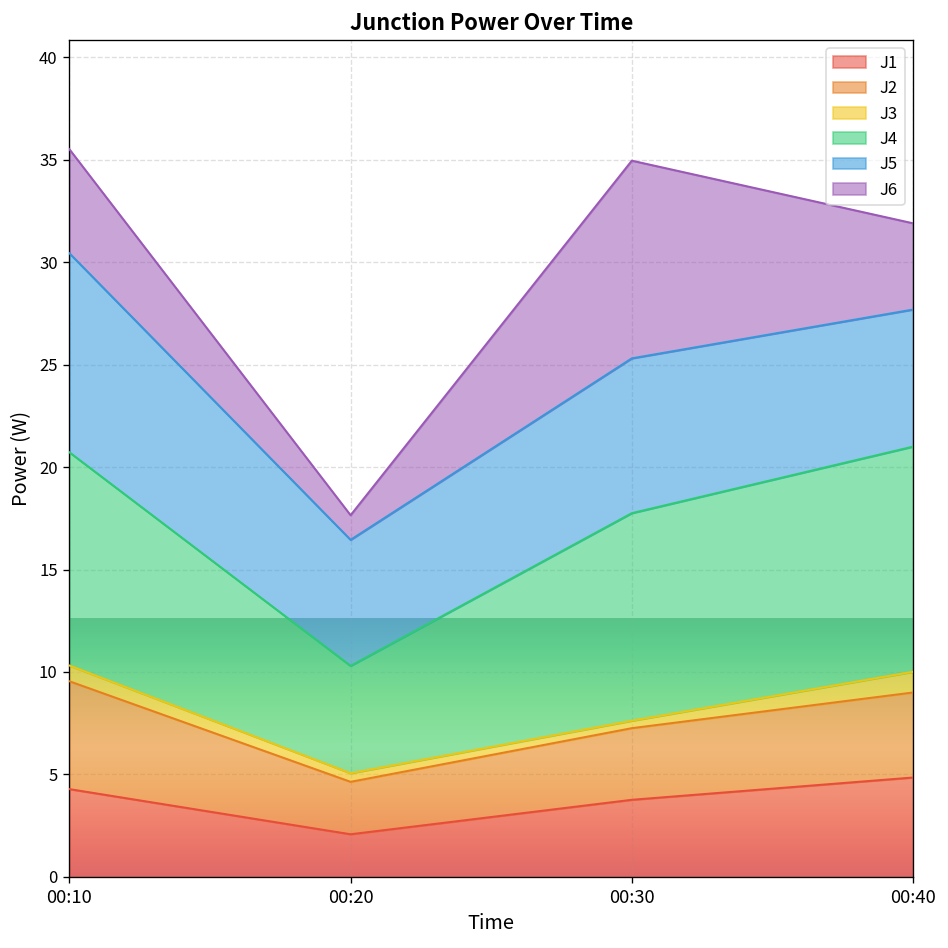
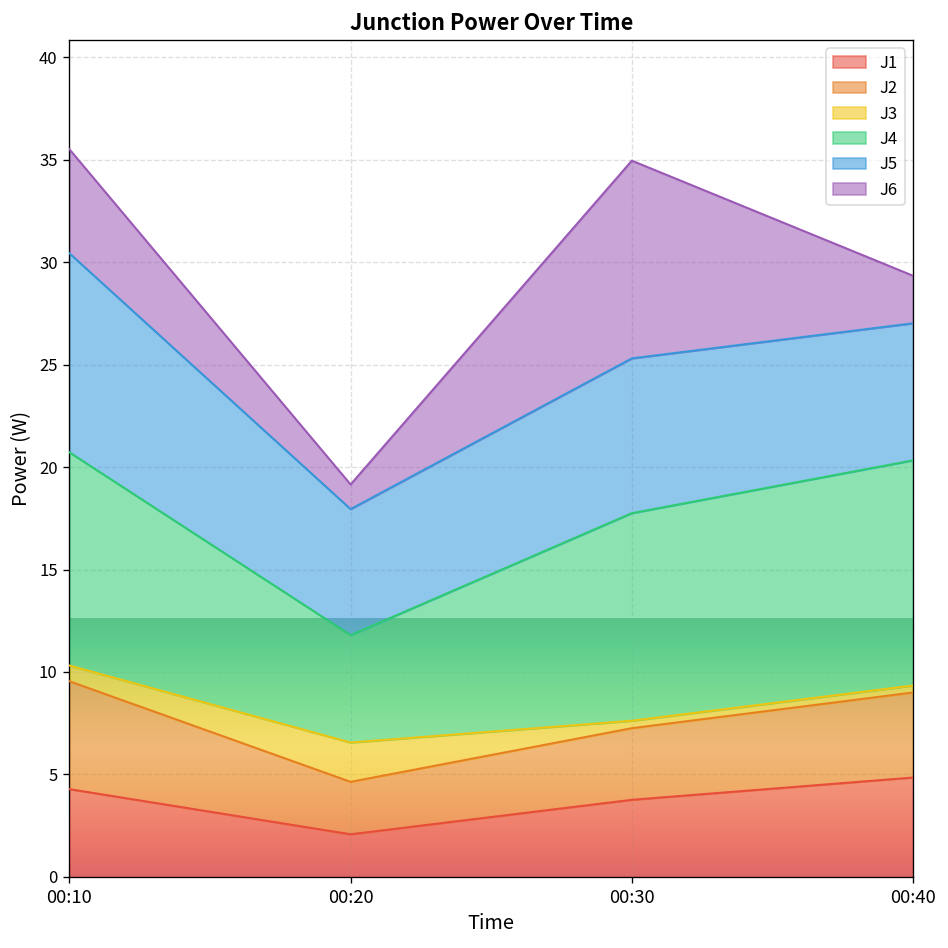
  {
    "J3": {
      "00:10": 0.8,
-     "00:20": 0.4,
+     "00:20": 1.9,
      "00:30": 0.4,
-     "00:40": 1.0
+     "00:40": 0.3
    },
    "J4": {
      "00:10": 10.4,
      "00:20": 5.2,
      "00:30": 10.1,
      "00:40": 11.0
    },
    "J5": {
      "00:10": 9.7,
      "00:20": 6.2,
      "00:30": 7.6,
      "00:40": 6.7
    },
    "J6": {
      "00:10": 5.1,
      "00:20": 1.2,
      "00:30": 9.6,
-     "00:40": 4.2
+     "00:40": 2.3
    }
  }
